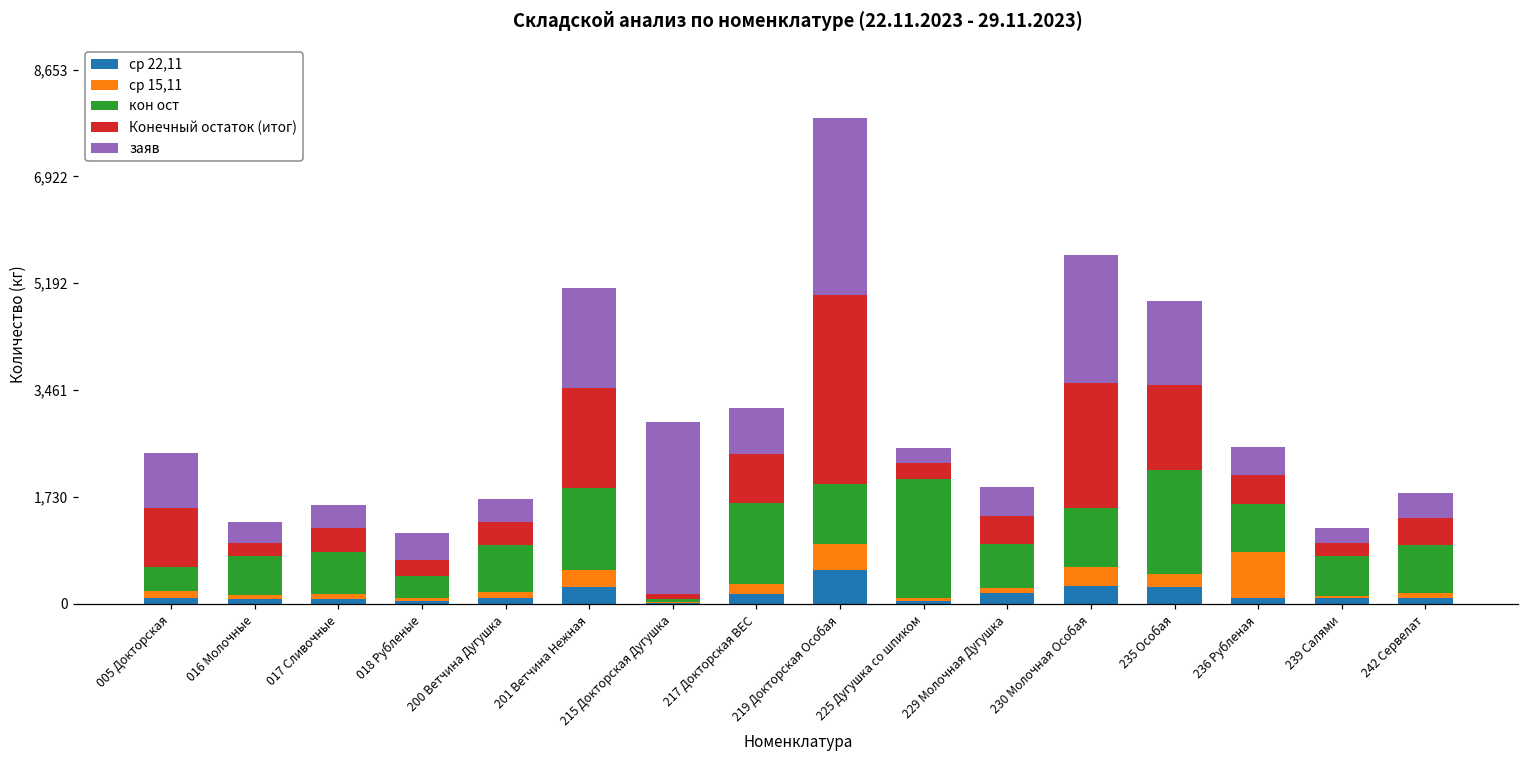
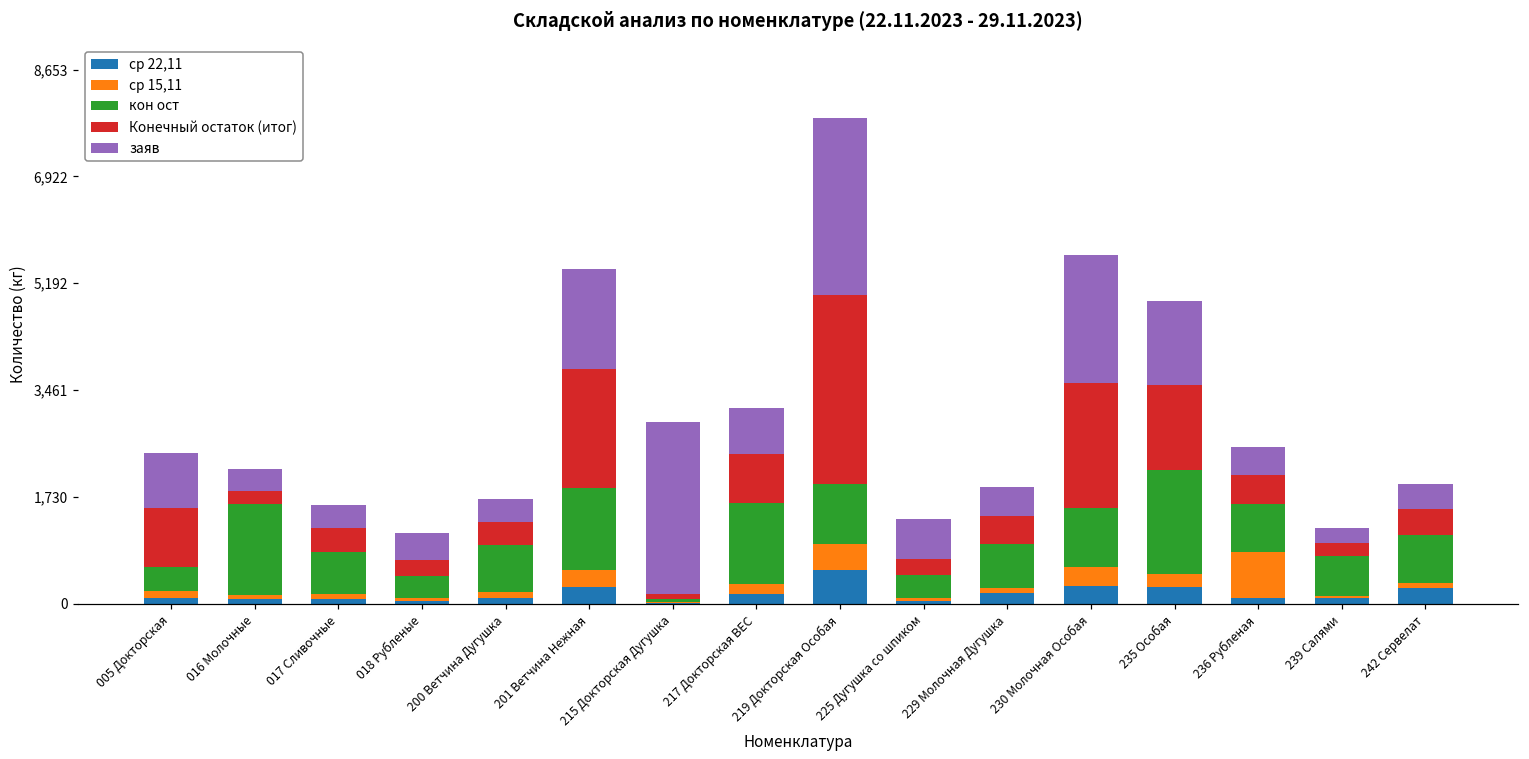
  {
    "ср 22,11": {
      "005 Докторская": "100",
      "016 Молочные": "100",
      "017 Сливочные": "100",
      "018 Рубленые": "0",
      "200 Ветчина Дугушка": "100",
      "201 Ветчина Нежная": "300",
      "217 Докторская ВЕС": "100",
      "219 Докторская Особая": "500",
      "225 Дугушка со шпиком": "0",
      "229 Молочная Дугушка": "200",
      "230 Молочная Особая": "300",
      "235 Особая": "300",
      "236 Рубленая": "100",
      "239 Салями": "100",
-     "242 Сервелат": "100"
+     "242 Сервелат": "200"
    },
    "ср 15,11": {
      "005 Докторская": "100",
      "016 Молочные": "100",
      "017 Сливочные": "100",
      "018 Рубленые": "0",
      "200 Ветчина Дугушка": "100",
      "201 Ветчина Нежная": "300",
      "217 Докторская ВЕС": "200",
      "219 Докторская Особая": "400",
      "225 Дугушка со шпиком": "100",
      "229 Молочная Дугушка": "100",
      "230 Молочная Особая": "300",
      "235 Особая": "200",
      "236 Рубленая": "700",
      "239 Салями": "0",
      "242 Сервелат": "100"
    },
    "кон ост": {
      "005 Докторская": "400",
-     "016 Молочные": "600",
+     "016 Молочные": "1,500",
      "017 Сливочные": "700",
      "018 Рубленые": "400",
      "200 Ветчина Дугушка": "800",
      "201 Ветчина Нежная": "1,300",
      "215 Докторская Дугушка": "100",
      "217 Докторская ВЕС": "1,300",
      "219 Докторская Особая": "1,000",
-     "225 Дугушка со шпиком": "1,900",
+     "225 Дугушка со шпиком": "400",
      "229 Молочная Дугушка": "700",
      "230 Молочная Особая": "1,000",
      "235 Особая": "1,700",
      "236 Рубленая": "800",
      "239 Салями": "600",
      "242 Сервелат": "800"
    },
    "Конечный остаток (итог)": {
      "005 Докторская": "1,000",
      "016 Молочные": "200",
      "017 Сливочные": "400",
      "018 Рубленые": "300",
      "200 Ветчина Дугушка": "400",
-     "201 Ветчина Нежная": "1,600",
+     "201 Ветчина Нежная": "1,900",
      "215 Докторская Дугушка": "100",
      "217 Докторская ВЕС": "800",
      "219 Докторская Особая": "3,100",
      "225 Дугушка со шпиком": "300",
      "229 Молочная Дугушка": "400",
      "230 Молочная Особая": "2,000",
      "235 Особая": "1,400",
      "236 Рубленая": "500",
      "239 Салями": "200",
      "242 Сервелат": "400"
    },
    "заяв": {
      "005 Докторская": "900",
      "016 Молочные": "300",
      "017 Сливочные": "400",
      "018 Рубленые": "400",
      "200 Ветчина Дугушка": "400",
      "201 Ветчина Нежная": "1,600",
      "215 Докторская Дугушка": "2,800",
      "217 Докторская ВЕС": "700",
      "219 Докторская Особая": "2,900",
-     "225 Дугушка со шпиком": "200",
+     "225 Дугушка со шпиком": "700",
      "229 Молочная Дугушка": "500",
      "230 Молочная Особая": "2,100",
      "235 Особая": "1,400",
      "236 Рубленая": "400",
      "239 Салями": "200",
      "242 Сервелат": "400"
    }
  }
